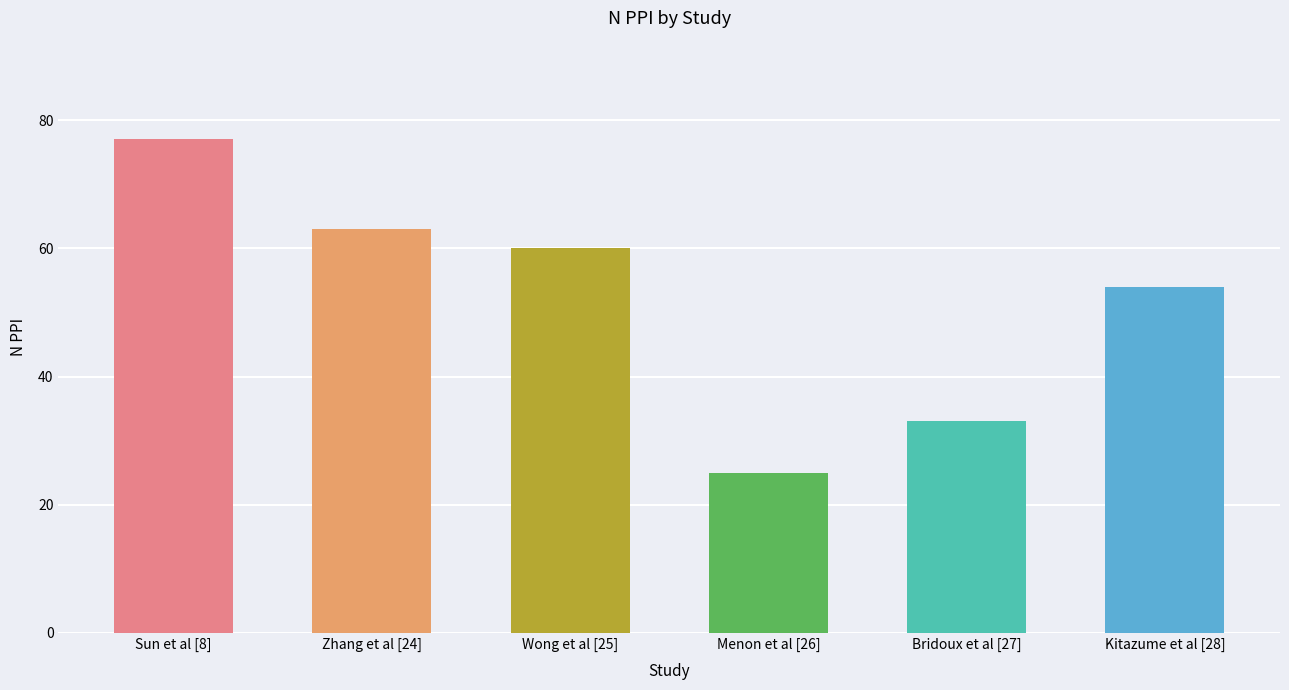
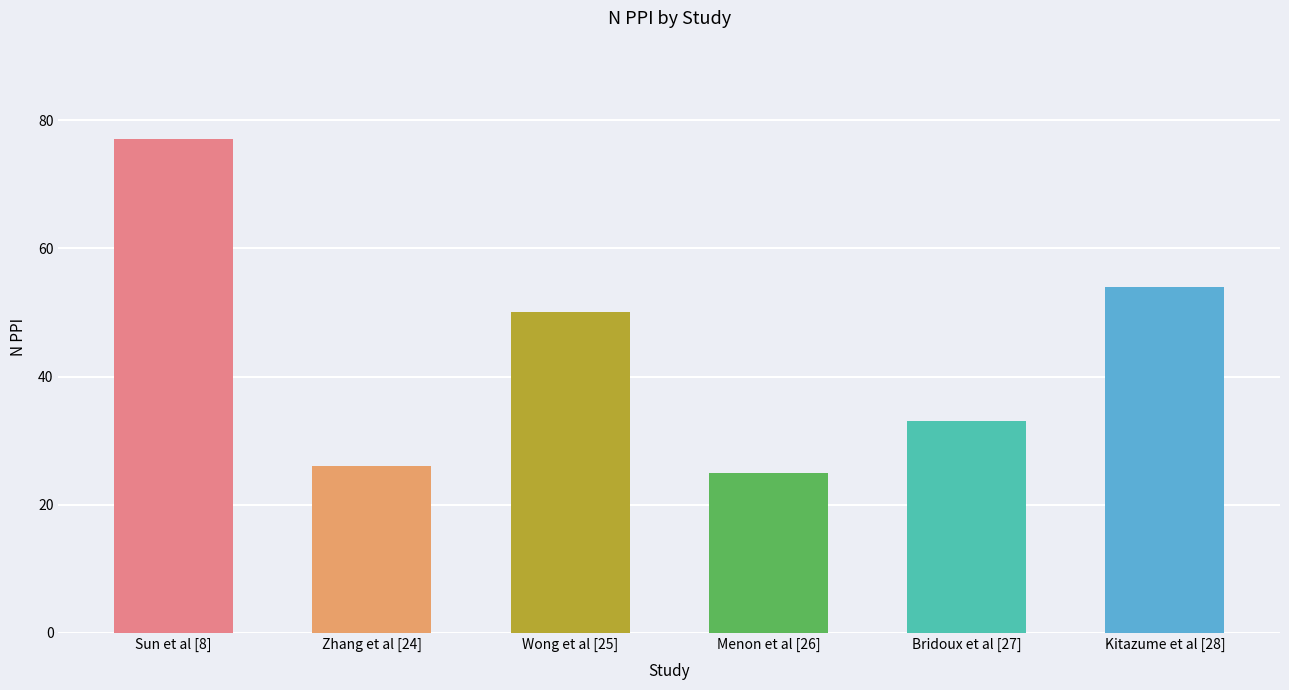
  {
    "Sun et al [8]": 77,
-   "Zhang et al [24]": 63,
-   "Wong et al [25]": 60,
+   "Zhang et al [24]": 26,
+   "Wong et al [25]": 50,
    "Menon et al [26]": 25,
    "Bridoux et al [27]": 33,
    "Kitazume et al [28]": 54
  }
